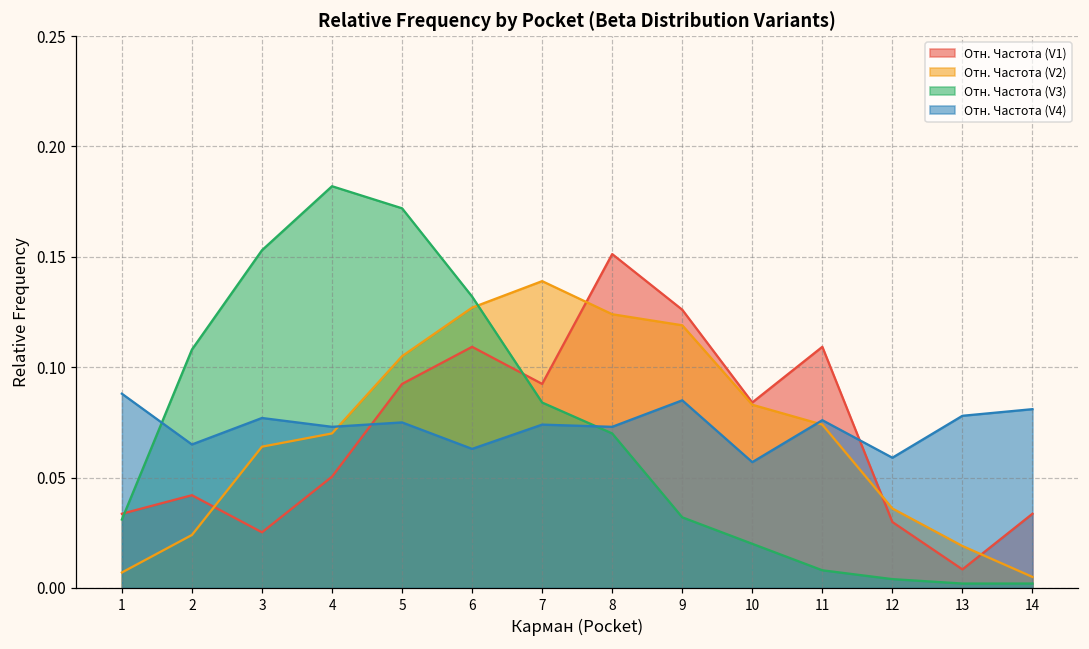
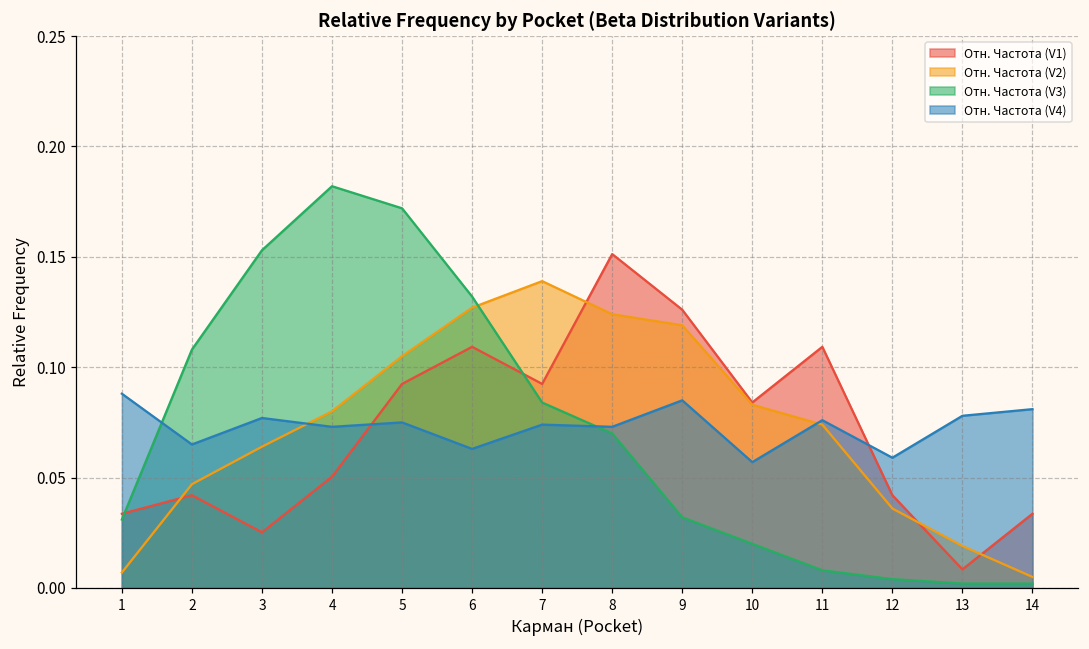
  {
    "Отн. Частота (V1)": {
      "1": 0.034,
      "2": 0.042,
      "3": 0.025,
      "4": 0.050,
      "5": 0.092,
      "6": 0.109,
      "7": 0.092,
      "8": 0.151,
      "9": 0.126,
      "11": 0.109,
-     "12": 0.030,
+     "12": 0.042,
      "13": 0.008,
      "14": 0.034
    },
    "Отн. Частота (V2)": {
      "1": 0.007,
-     "2": 0.024,
+     "2": 0.047,
      "3": 0.064,
-     "4": 0.07,
+     "4": 0.08,
      "5": 0.105,
      "6": 0.127,
      "7": 0.139,
      "8": 0.124,
      "9": 0.119,
      "11": 0.074,
      "12": 0.036,
      "13": 0.019,
      "14": 0.005
    },
    "Отн. Частота (V3)": {
      "1": 0.031,
      "2": 0.108,
      "3": 0.153,
      "4": 0.182,
      "5": 0.172,
      "6": 0.132,
      "7": 0.084,
      "8": 0.070,
      "9": 0.032,
      "10": 0.020,
      "11": 0.008,
      "12": 0.004,
      "13": 0.002,
      "14": 0.002
    },
    "Отн. Частота (V4)": {
      "1": 0.088,
      "2": 0.065,
      "3": 0.077,
      "4": 0.073,
      "5": 0.075,
      "6": 0.063,
      "7": 0.074,
      "8": 0.073,
      "9": 0.085,
      "10": 0.057,
      "11": 0.076,
      "12": 0.059,
      "13": 0.078,
      "14": 0.081
    }
  }
